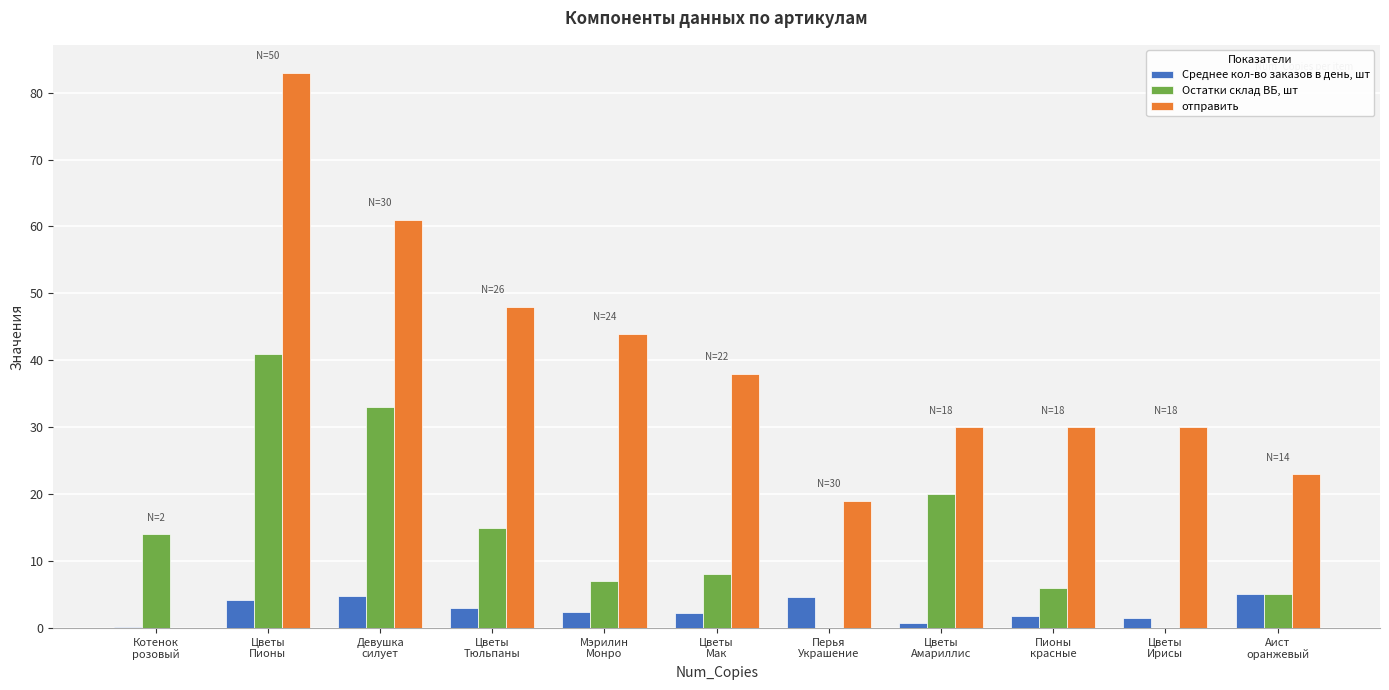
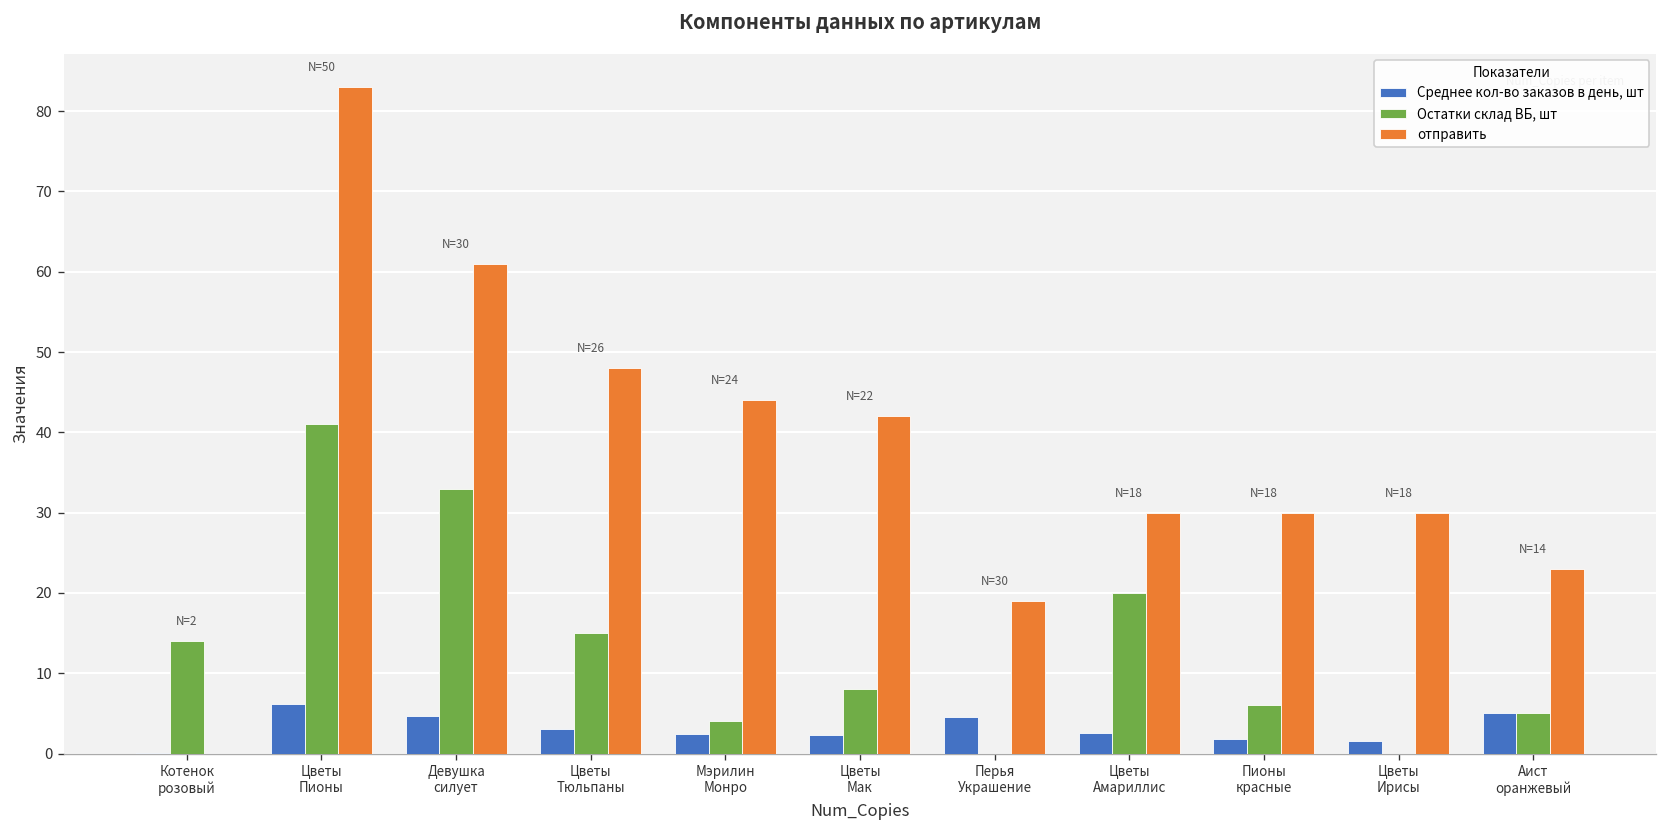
  {
    "Среднее кол-во заказов в день, шт": {
-     "Цветы Пионы": 4,
+     "Цветы Пионы": 6,
      "Девушка силует": 5,
      "Цветы Тюльпаны": 3,
      "Мэрилин Монро": 2,
      "Цветы Мак": 2,
      "Перья Украшение": 5,
-     "Цветы Амариллис": 1,
+     "Цветы Амариллис": 3,
      "Пионы красные": 2,
      "Цветы Ирисы": 2,
      "Аист оранжевый": 5
    },
    "Остатки склад ВБ, шт": {
      "Цветы Пионы": 41,
      "Девушка силует": 33,
      "Цветы Тюльпаны": 15,
-     "Мэрилин Монро": 7,
+     "Мэрилин Монро": 4,
      "Цветы Мак": 8,
      "Перья Украшение": 0,
      "Цветы Амариллис": 20,
      "Пионы красные": 6,
      "Цветы Ирисы": 0,
      "Аист оранжевый": 5
    },
    "отправить": {
      "Котенок розовый": 0,
-     "Цветы Мак": 38
+     "Цветы Мак": 42
    }
  }
